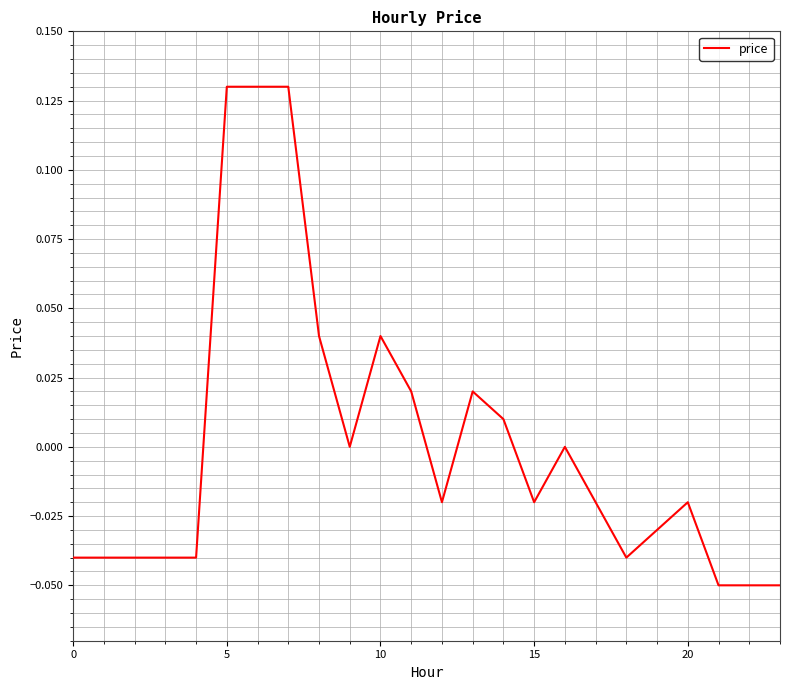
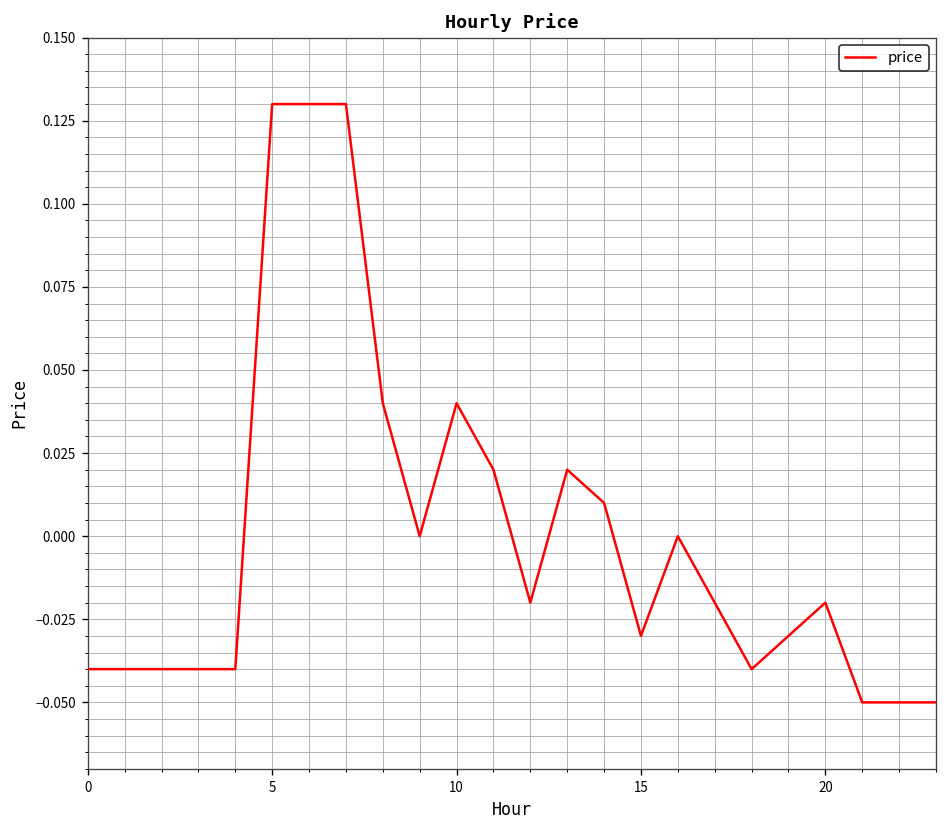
  {
    "0": -0.04,
    "5": 0.13,
    "10": 0.04,
-   "15": -0.02,
+   "15": -0.03,
    "20": -0.02
  }
